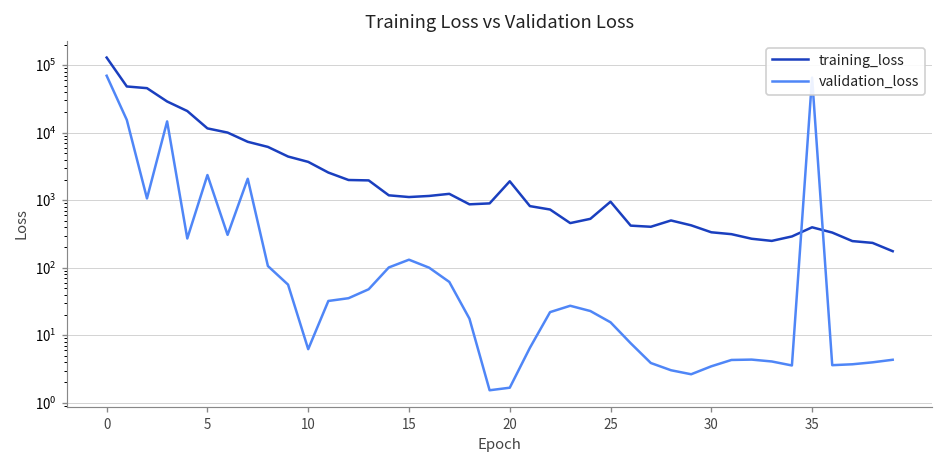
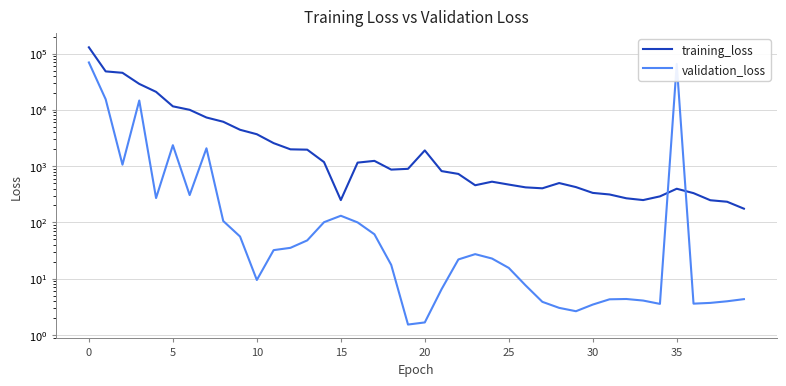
  {
    "training_loss": {
      "0": 130000,
      "5": 12000,
      "10": 4000,
-     "15": 1100,
+     "15": 200,
      "20": 1900,
-     "25": 1000,
+     "25": 500,
      "30": 300,
      "35": 400
    },
    "validation_loss": {
      "0": 70000,
      "5": 2400,
-     "10": 6,
+     "10": 9,
      "15": 130,
      "20": 1.7,
      "25": 16,
      "30": 3
    }
  }
